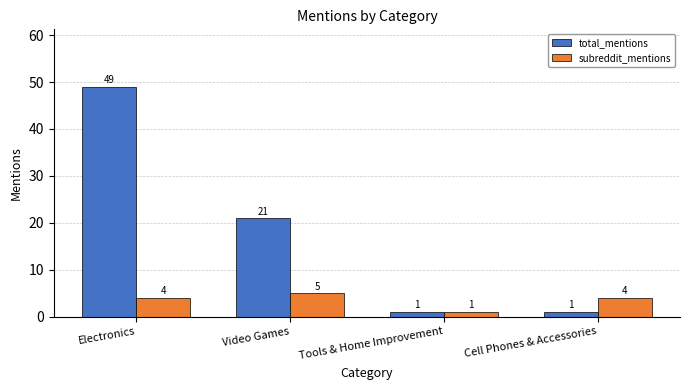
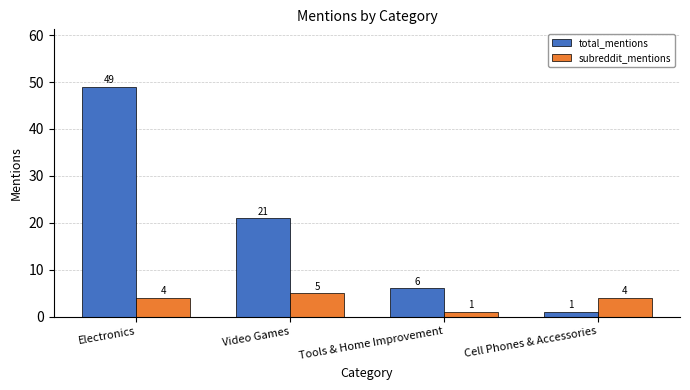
  {
    "total_mentions": {
      "Electronics": 49,
      "Video Games": 21,
-     "Tools & Home Improvement": 1,
+     "Tools & Home Improvement": 6,
      "Cell Phones & Accessories": 1
    },
    "subreddit_mentions": {
      "Electronics": 4,
      "Video Games": 5,
      "Tools & Home Improvement": 1,
      "Cell Phones & Accessories": 4
    }
  }
